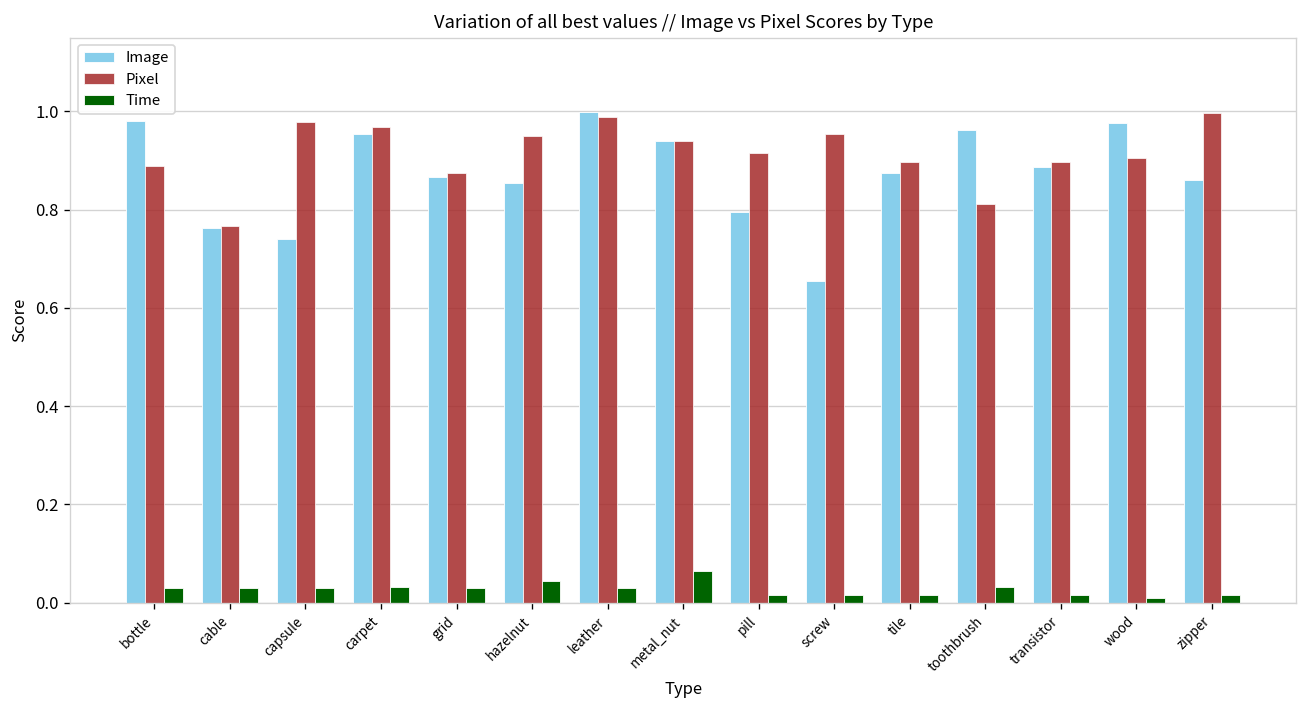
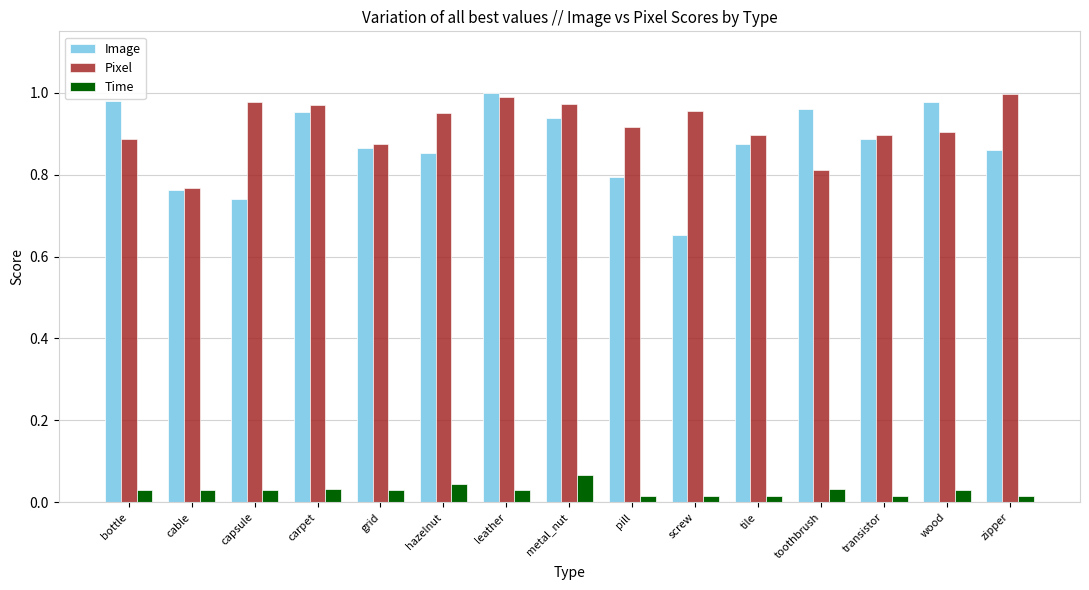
  {
    "Image": {
      "bottle": 0.98,
      "cable": 0.76,
      "capsule": 0.74,
      "carpet": 0.95,
      "grid": 0.87,
      "hazelnut": 0.85,
      "leather": 1.00,
      "metal_nut": 0.94,
      "pill": 0.80,
      "screw": 0.65,
      "tile": 0.87,
      "toothbrush": 0.96,
      "transistor": 0.89,
      "wood": 0.98,
      "zipper": 0.86
    },
    "Pixel": {
      "bottle": 0.89,
      "cable": 0.77,
      "capsule": 0.98,
      "carpet": 0.97,
      "grid": 0.87,
      "hazelnut": 0.95,
      "leather": 0.99,
-     "metal_nut": 0.94,
+     "metal_nut": 0.97,
      "pill": 0.92,
      "screw": 0.95,
      "tile": 0.90,
      "toothbrush": 0.81,
      "transistor": 0.90,
      "wood": 0.90,
      "zipper": 1.00
    },
    "Time": {
      "bottle": 0.03,
      "cable": 0.03,
      "capsule": 0.03,
      "carpet": 0.03,
      "grid": 0.03,
      "hazelnut": 0.04,
      "leather": 0.03,
      "metal_nut": 0.07,
      "pill": 0.01,
      "screw": 0.02,
      "tile": 0.02,
      "toothbrush": 0.03,
      "transistor": 0.02,
-     "wood": 0.01,
+     "wood": 0.03,
      "zipper": 0.02
    }
  }
